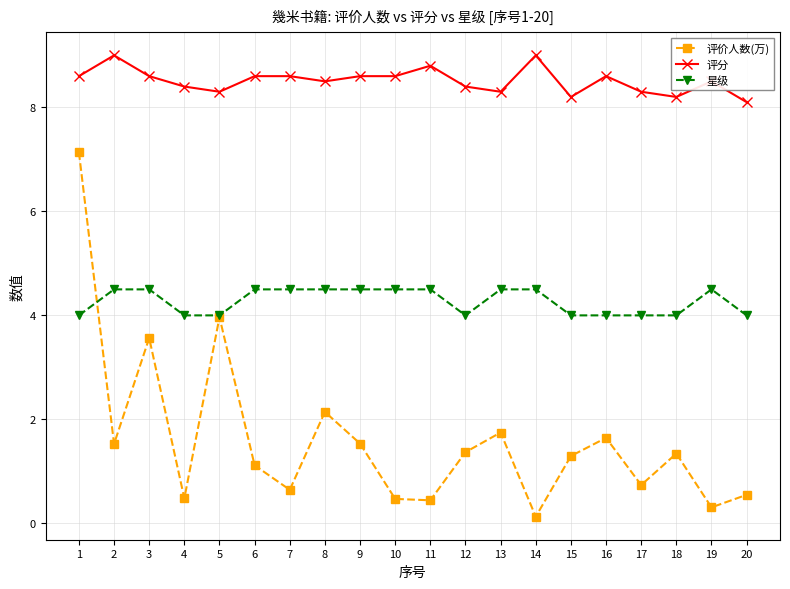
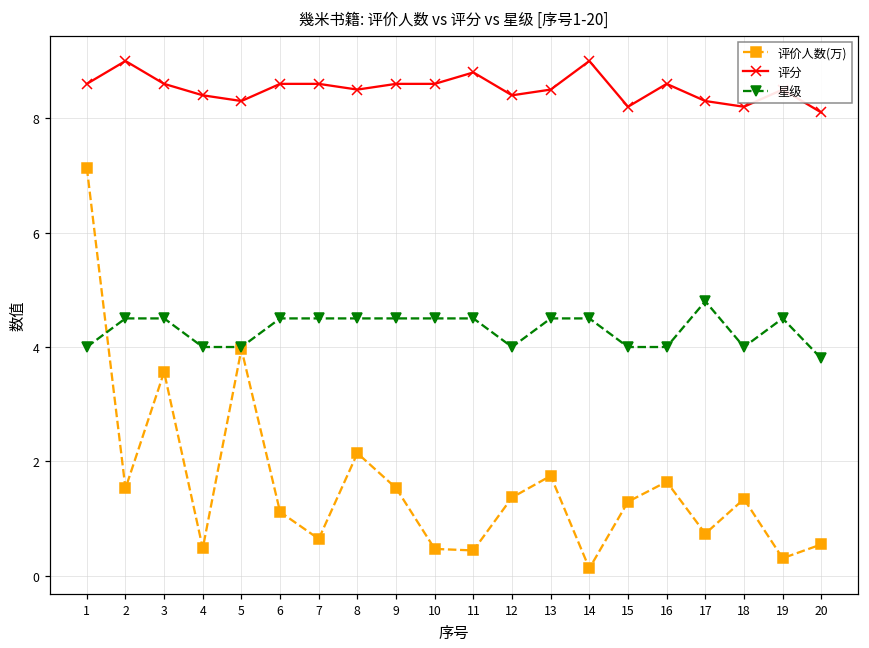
  {
    "评价人数(万)": {
      "1": 7.1,
      "2": 1.5,
      "3": 3.6,
      "4": 0.5,
      "6": 1.1,
      "7": 0.6,
      "8": 2.1,
      "9": 1.5,
      "10": 0.5,
      "11": 0.4,
      "12": 1.4,
      "13": 1.7,
      "14": 0.1,
      "15": 1.3,
      "16": 1.6,
      "17": 0.7,
      "18": 1.3,
      "19": 0.3,
      "20": 0.5
    },
    "评分": {
      "1": 8.6,
      "2": 9.0,
      "3": 8.6,
      "4": 8.4,
      "5": 8.3,
      "6": 8.6,
      "7": 8.6,
      "8": 8.5,
      "9": 8.6,
      "10": 8.6,
      "11": 8.8,
      "12": 8.4,
-     "13": 8.3,
+     "13": 8.5,
      "14": 9.0,
      "15": 8.2,
      "16": 8.6,
      "17": 8.3,
      "18": 8.2,
      "20": 8.1
    },
    "星级": {
      "1": 4.0,
      "2": 4.5,
      "3": 4.5,
      "4": 4.0,
      "6": 4.5,
      "7": 4.5,
      "8": 4.5,
      "9": 4.5,
      "10": 4.5,
      "11": 4.5,
      "12": 4.0,
      "13": 4.5,
      "14": 4.5,
      "15": 4.0,
      "16": 4.0,
-     "17": 4.0,
+     "17": 4.8,
      "18": 4.0,
      "19": 4.5,
-     "20": 4.0
+     "20": 3.8
    }
  }
